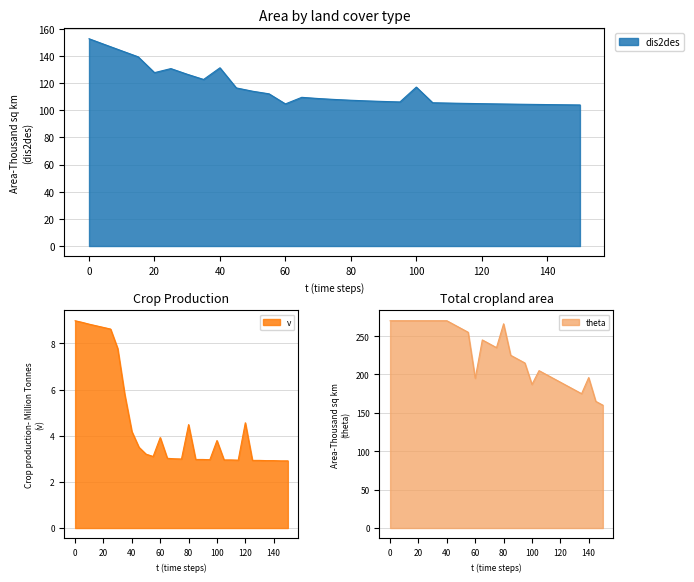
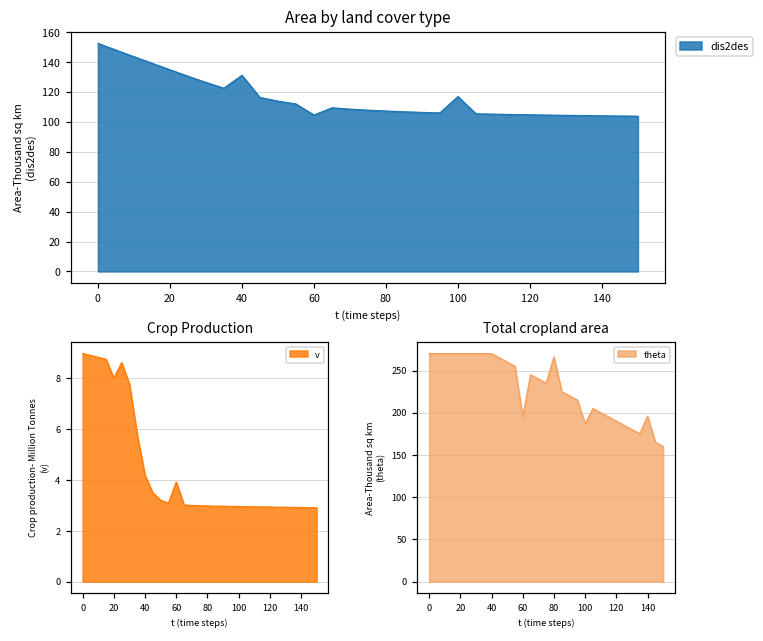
  {
    "Area by land cover type": {
      "0": 153,
-     "20": 128,
+     "20": 135,
      "40": 131,
      "60": 105,
      "80": 107,
      "100": 117,
      "120": 105,
      "140": 104
    },
    "Crop Production": {
      "0": 9.0,
-     "20": 8.7,
+     "20": 8.0,
      "40": 4.2,
      "60": 3.9,
-     "80": 4.5,
-     "100": 3.8,
-     "120": 4.6,
+     "80": 3.0,
+     "100": 3.0,
+     "120": 2.9,
      "140": 2.9
    },
    "Total cropland area": {
      "0": 270,
      "20": 270,
      "40": 270,
      "60": 200,
      "80": 270,
      "100": 190,
      "120": 190,
      "140": 200
    }
  }
